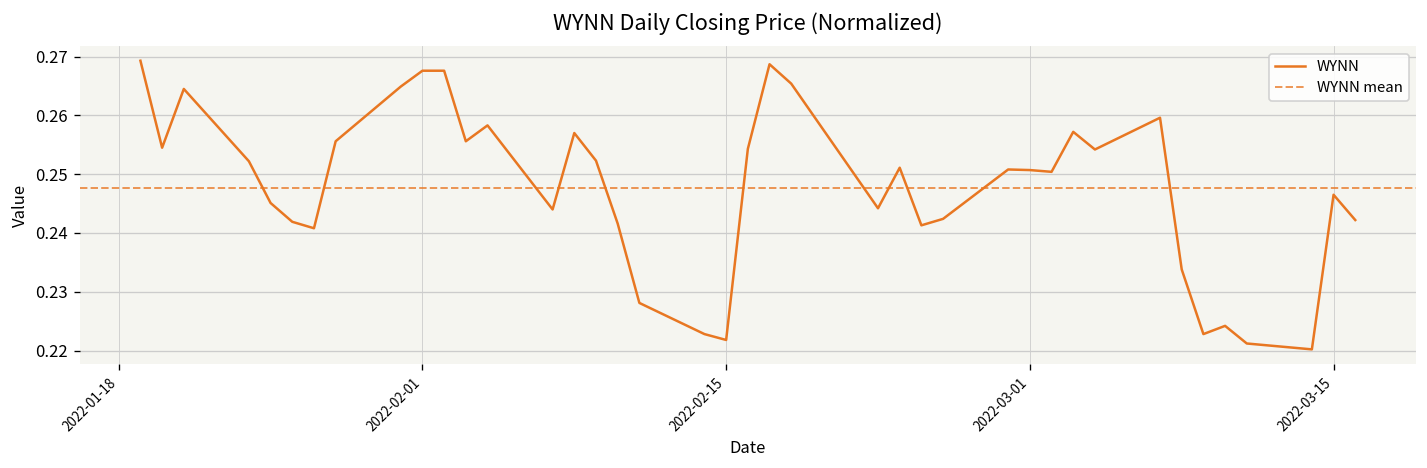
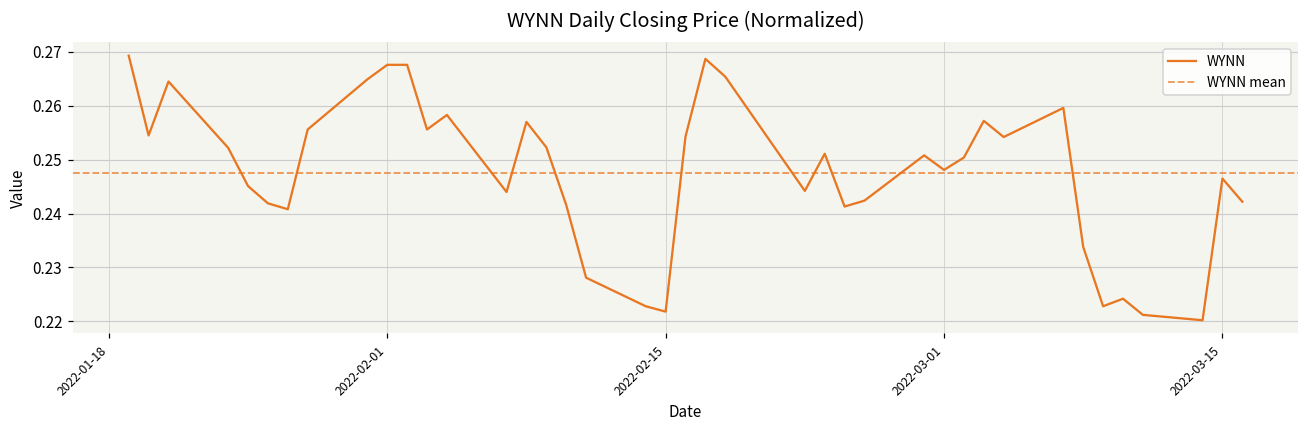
  {
    "2022-02-01": 0.268,
    "2022-02-15": 0.222,
-   "2022-03-01": 0.251,
+   "2022-03-01": 0.248,
    "2022-03-15": 0.247
  }
